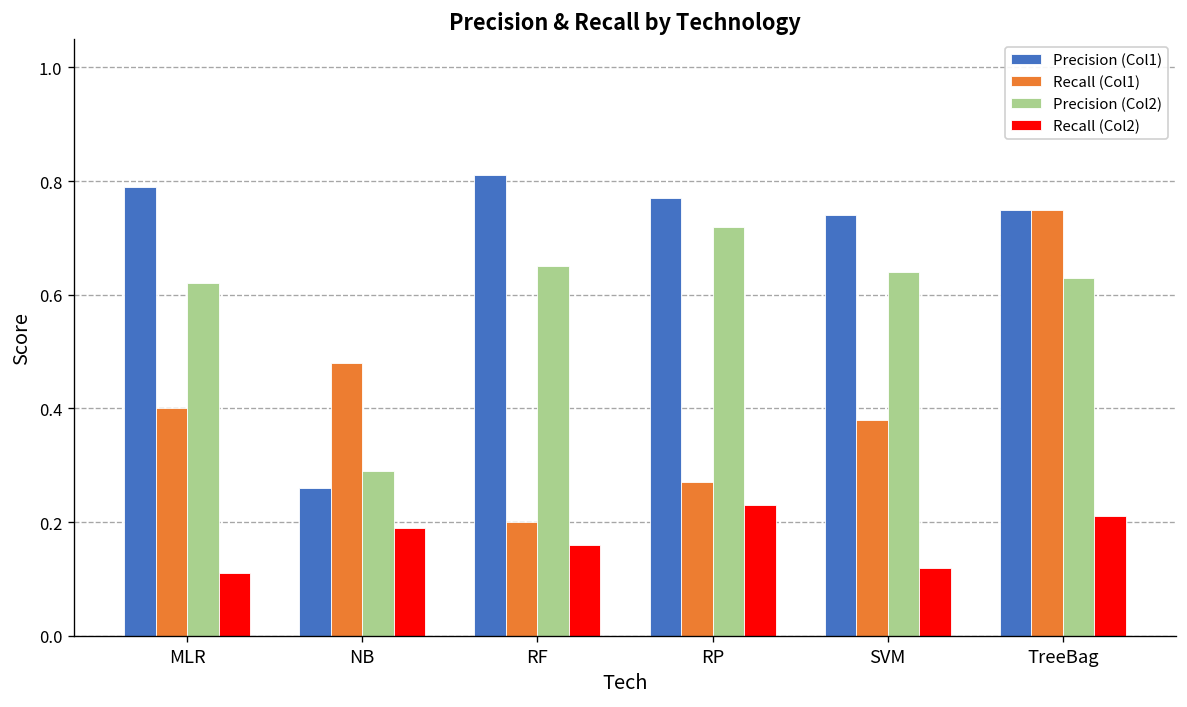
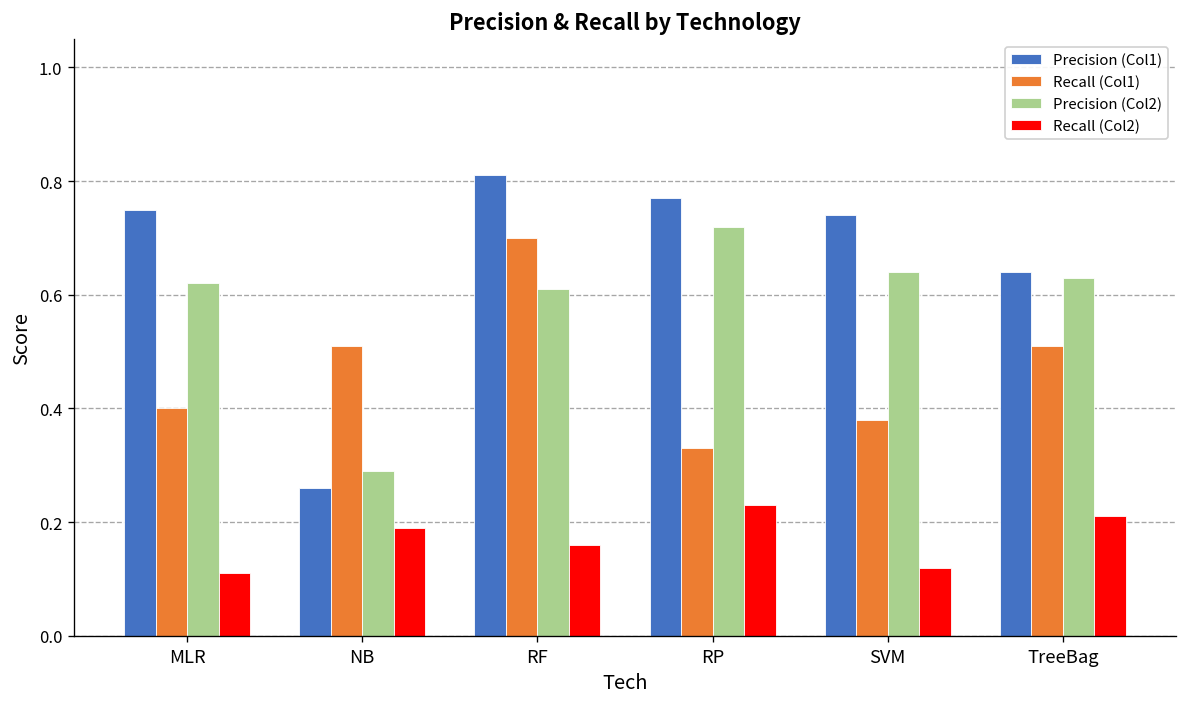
  {
    "Precision (Col1)": {
-     "MLR": 0.79,
+     "MLR": 0.75,
      "NB": 0.26,
      "RF": 0.81,
      "RP": 0.77,
      "SVM": 0.74,
-     "TreeBag": 0.75
+     "TreeBag": 0.64
    },
    "Recall (Col1)": {
      "MLR": 0.40,
-     "NB": 0.48,
-     "RF": 0.2,
-     "RP": 0.27,
+     "NB": 0.51,
+     "RF": 0.7,
+     "RP": 0.33,
      "SVM": 0.38,
-     "TreeBag": 0.75
+     "TreeBag": 0.51
    },
    "Precision (Col2)": {
      "MLR": 0.62,
      "NB": 0.29,
-     "RF": 0.65,
+     "RF": 0.61,
      "RP": 0.72,
      "SVM": 0.64,
      "TreeBag": 0.63
    },
    "Recall (Col2)": {
      "MLR": 0.11,
      "NB": 0.19,
      "RF": 0.16,
      "RP": 0.23,
      "SVM": 0.12,
      "TreeBag": 0.21
    }
  }
